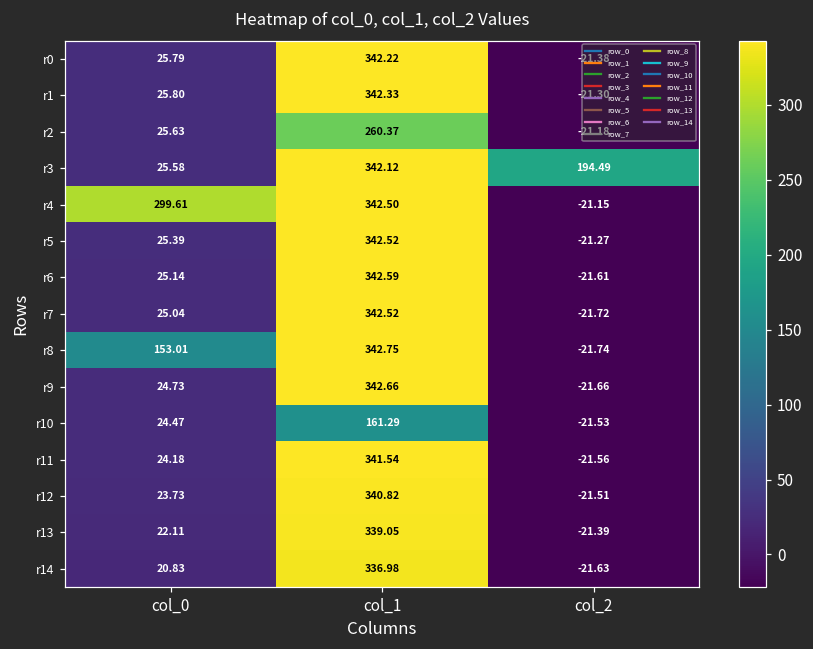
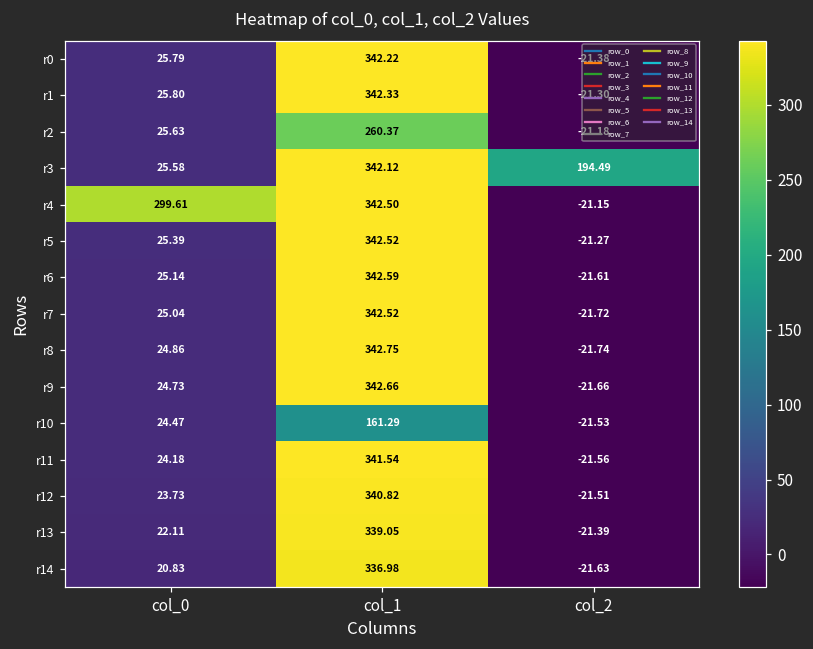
  {
    "r0": {
      "col_0": 25.79,
      "col_1": 342.22
    },
    "r1": {
      "col_0": 25.80,
      "col_1": 342.33
    },
    "r2": {
      "col_0": 25.63,
      "col_1": 260.37
    },
    "r3": {
      "col_0": 25.58,
      "col_1": 342.12,
      "col_2": 194.49
    },
    "r4": {
      "col_0": 299.61,
      "col_1": 342.50,
      "col_2": -21.15
    },
    "r5": {
      "col_0": 25.39,
      "col_1": 342.52,
      "col_2": -21.27
    },
    "r6": {
      "col_0": 25.14,
      "col_1": 342.59,
      "col_2": -21.61
    },
    "r7": {
      "col_0": 25.04,
      "col_1": 342.52,
      "col_2": -21.72
    },
    "r8": {
-     "col_0": 153.01,
+     "col_0": 24.86,
      "col_1": 342.75,
      "col_2": -21.74
    },
    "r9": {
      "col_0": 24.73,
      "col_1": 342.66,
      "col_2": -21.66
    },
    "r10": {
      "col_0": 24.47,
      "col_1": 161.29,
      "col_2": -21.53
    },
    "r11": {
      "col_0": 24.18,
      "col_1": 341.54,
      "col_2": -21.56
    },
    "r12": {
      "col_0": 23.73,
      "col_1": 340.82,
      "col_2": -21.51
    },
    "r13": {
      "col_0": 22.11,
      "col_1": 339.05,
      "col_2": -21.39
    },
    "r14": {
      "col_0": 20.83,
      "col_1": 336.98,
      "col_2": -21.63
    }
  }
